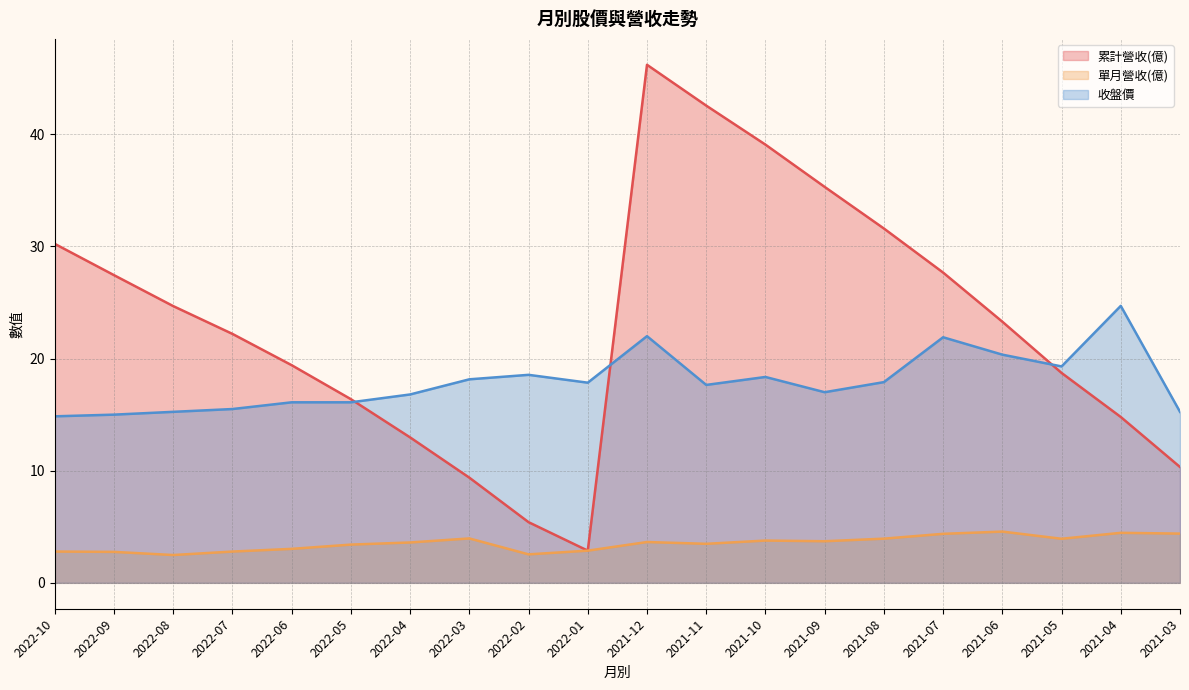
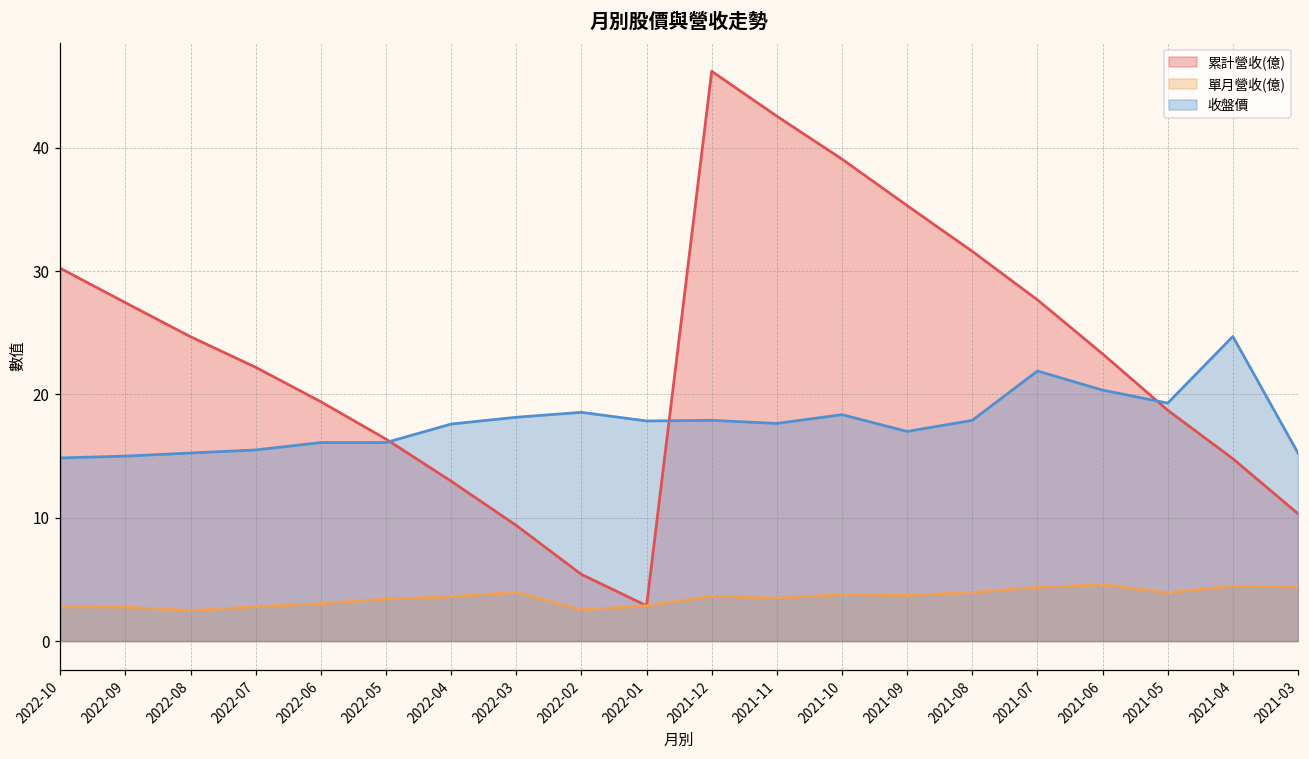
  {
    "收盤價": {
      "2022-10": 14.9,
      "2022-09": 15.0,
      "2022-08": 15.3,
      "2022-07": 15.5,
      "2022-06": 16.1,
      "2022-05": 16.1,
-     "2022-04": 16.8,
+     "2022-04": 17.6,
      "2022-03": 18.2,
      "2022-02": 18.6,
      "2022-01": 17.9,
-     "2021-12": 22.0,
+     "2021-12": 17.9,
      "2021-11": 17.7,
      "2021-10": 18.4,
      "2021-09": 17.0,
      "2021-08": 17.9,
      "2021-07": 21.9,
      "2021-06": 20.4,
      "2021-05": 19.3,
      "2021-04": 24.7,
      "2021-03": 15.3
    }
  }
